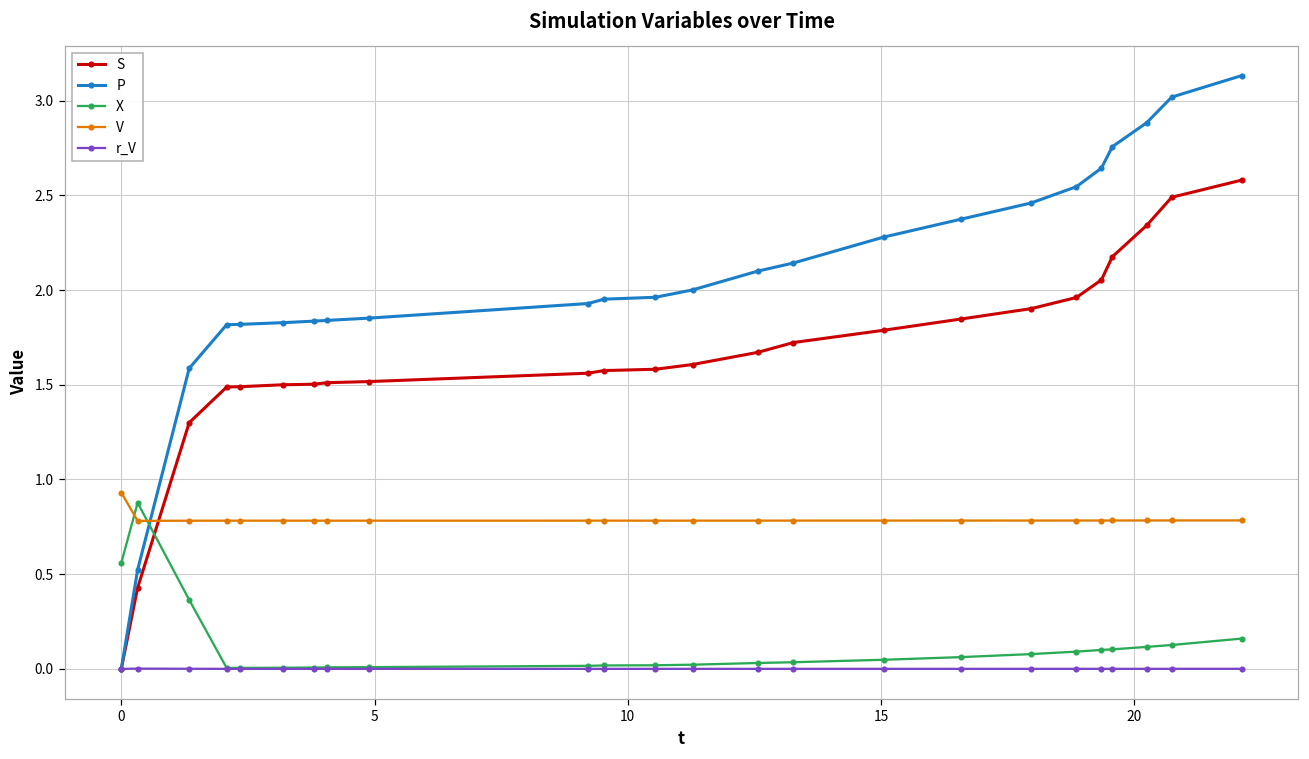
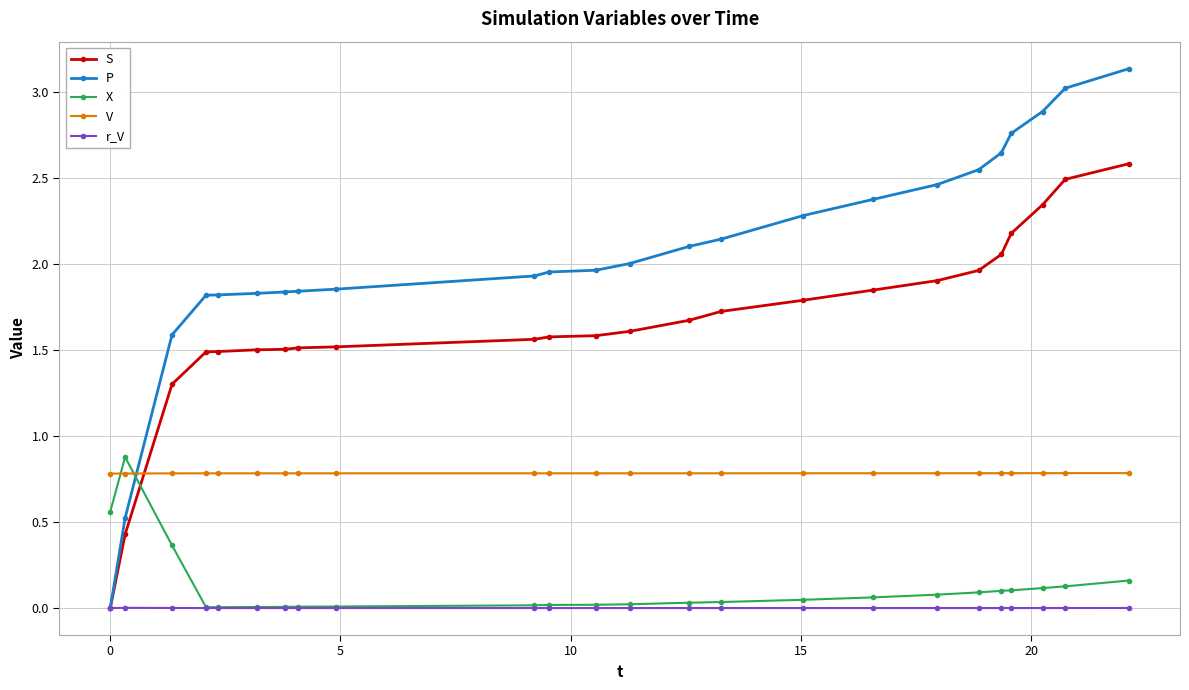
  {
    "X": {
      "0": 0.56
    },
    "V": {
-     "0": 0.93
+     "0": 0.78
    }
  }
